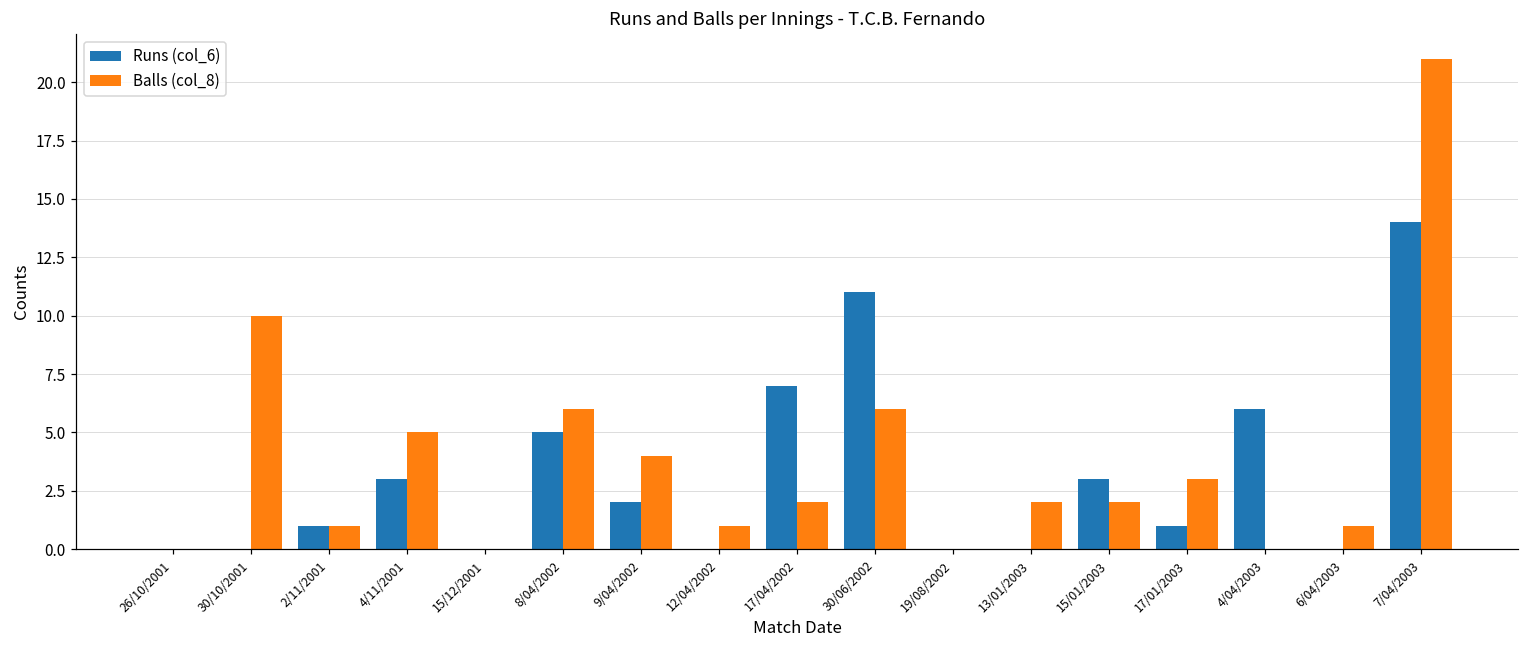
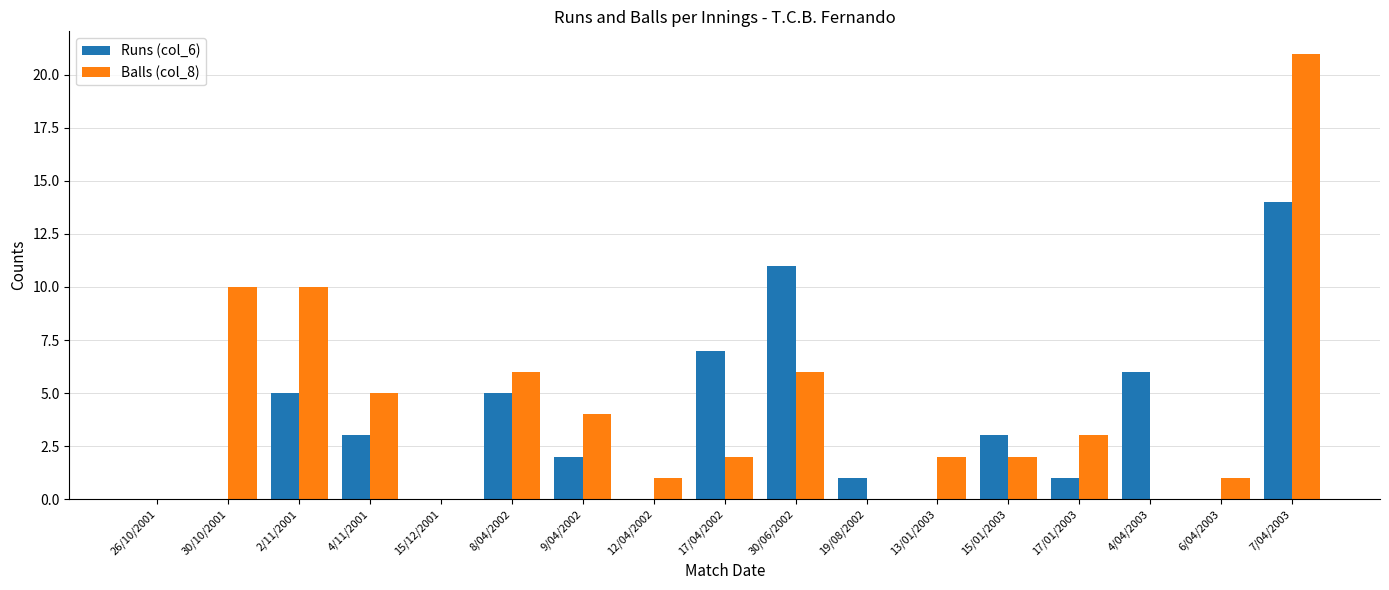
  {
    "Runs (col_6)": {
      "26/10/2001": 0,
      "30/10/2001": 0,
-     "2/11/2001": 1,
+     "2/11/2001": 5,
      "4/11/2001": 3,
      "15/12/2001": 0,
      "8/04/2002": 5,
      "9/04/2002": 2,
      "12/04/2002": 0,
      "17/04/2002": 7,
      "30/06/2002": 11,
-     "19/08/2002": 0,
+     "19/08/2002": 1,
      "13/01/2003": 0,
      "15/01/2003": 3,
      "17/01/2003": 1,
      "4/04/2003": 6,
      "6/04/2003": 0,
      "7/04/2003": 14
    },
    "Balls (col_8)": {
      "26/10/2001": 0,
      "30/10/2001": 10,
-     "2/11/2001": 1,
+     "2/11/2001": 10,
      "4/11/2001": 5,
      "15/12/2001": 0,
      "8/04/2002": 6,
      "9/04/2002": 4,
      "12/04/2002": 1,
      "17/04/2002": 2,
      "30/06/2002": 6,
      "19/08/2002": 0,
      "13/01/2003": 2,
      "15/01/2003": 2,
      "17/01/2003": 3,
      "4/04/2003": 0,
      "6/04/2003": 1,
      "7/04/2003": 21
    }
  }
